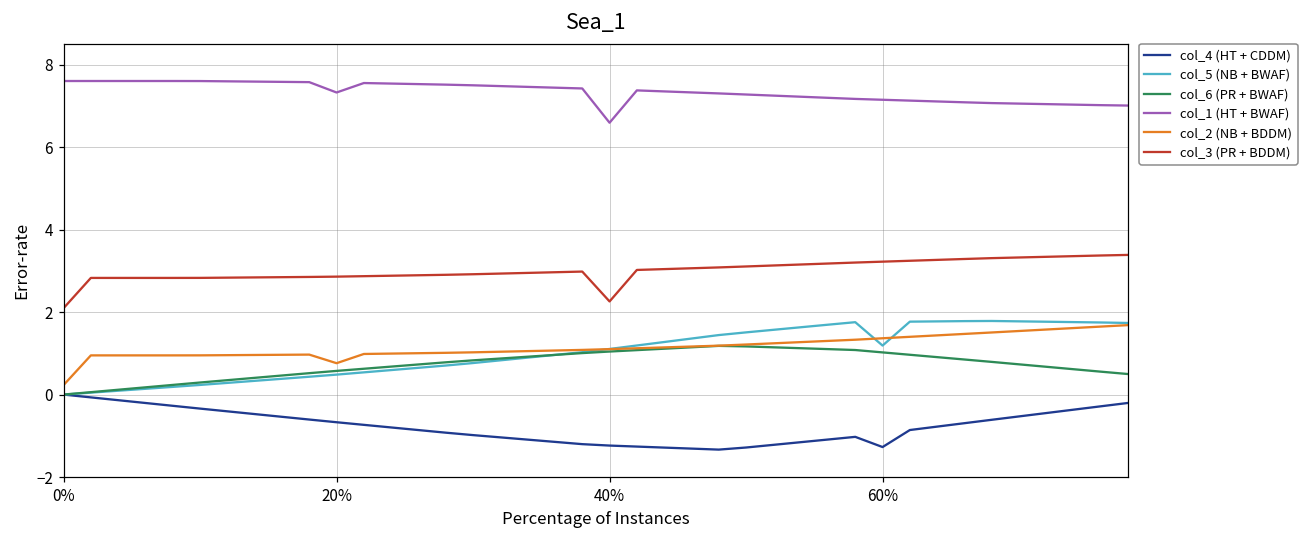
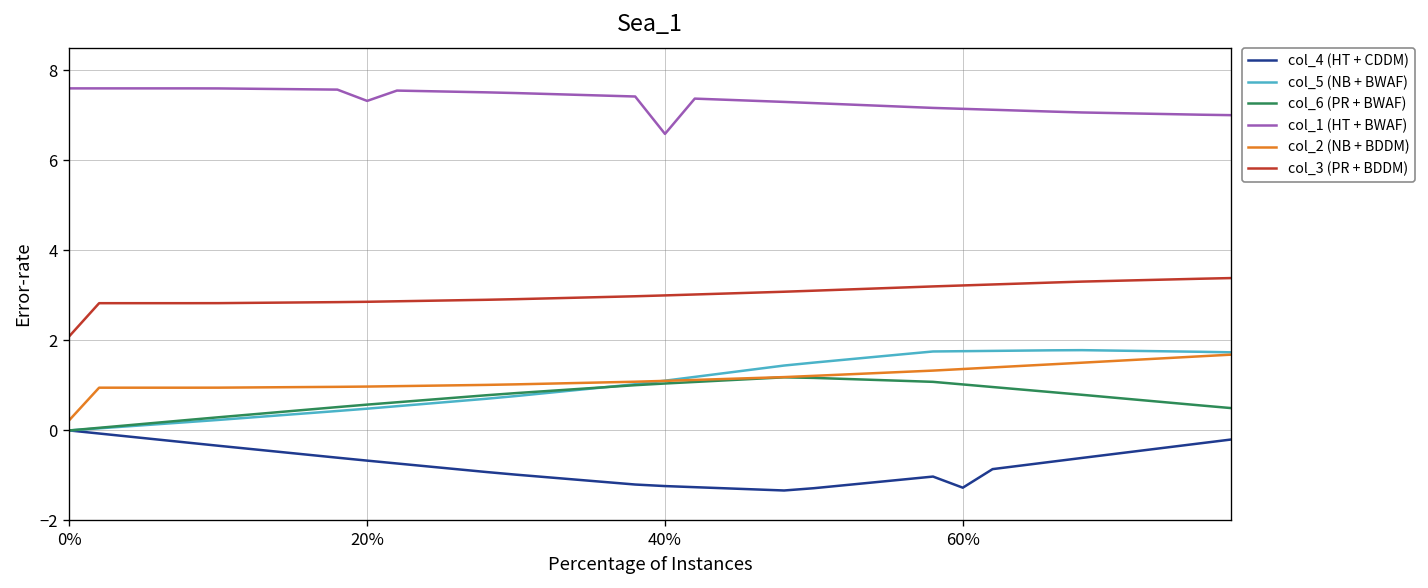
  {
    "col_4 (HT + CDDM)": {
      "20%": -0.7,
      "40%": -1.2,
      "60%": -1.3
    },
    "col_5 (NB + BWAF)": {
      "20%": 0.5,
-     "60%": 1.2
+     "60%": 1.8
    },
    "col_6 (PR + BWAF)": {
      "20%": 0.6,
      "60%": 1.0
    },
    "col_1 (HT + BWAF)": {
      "0%": 7.6,
      "20%": 7.3,
      "40%": 6.6,
      "60%": 7.1
    },
    "col_2 (NB + BDDM)": {
      "0%": 0.2,
-     "20%": 0.8,
+     "20%": 1.0,
      "60%": 1.4
    },
    "col_3 (PR + BDDM)": {
      "0%": 2.1,
      "20%": 2.9,
-     "40%": 2.3,
+     "40%": 3.0,
      "60%": 3.2
    }
  }
